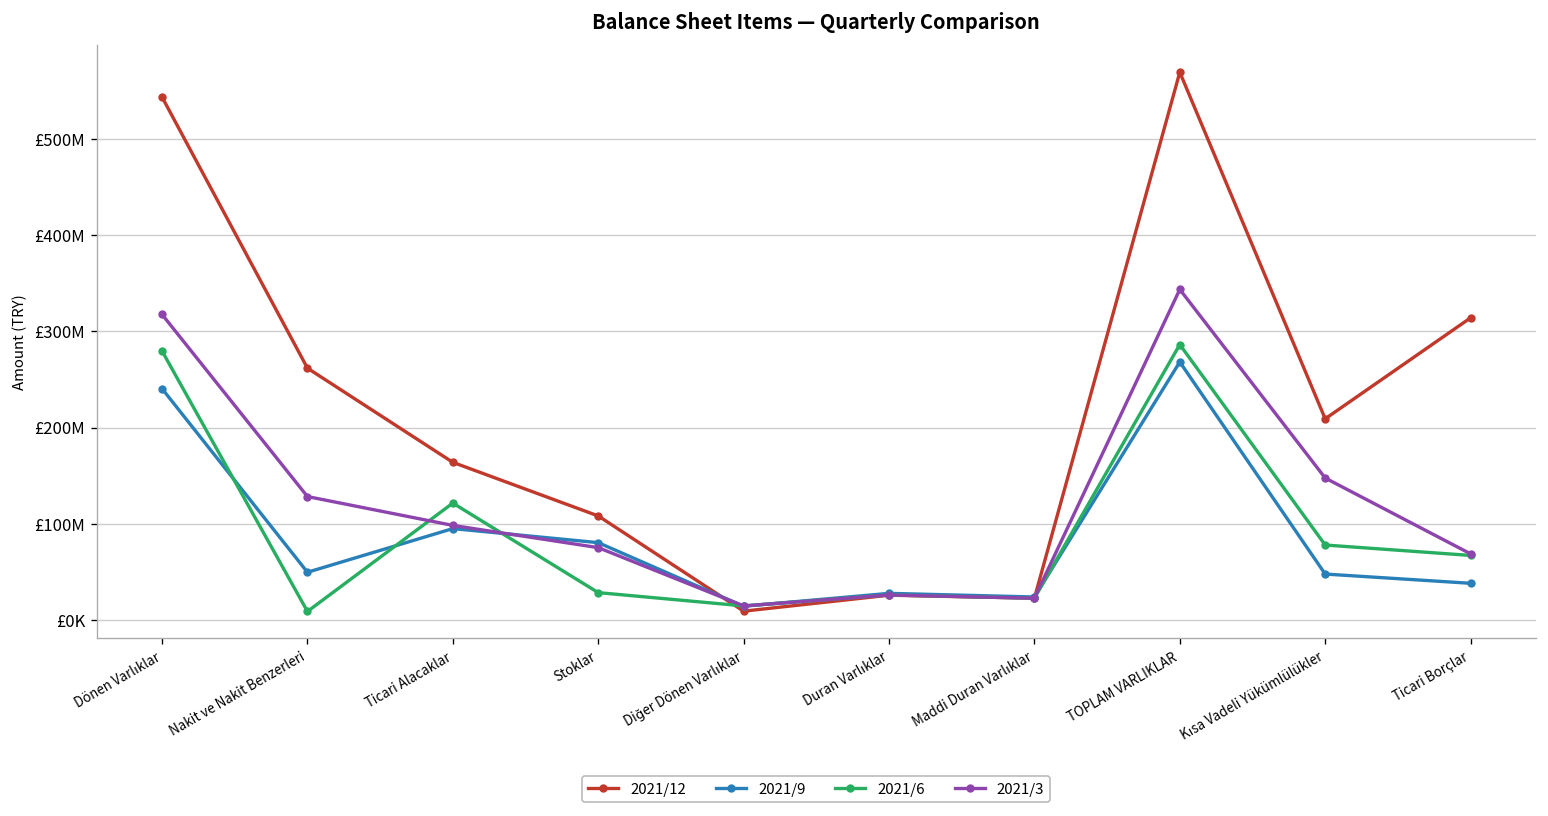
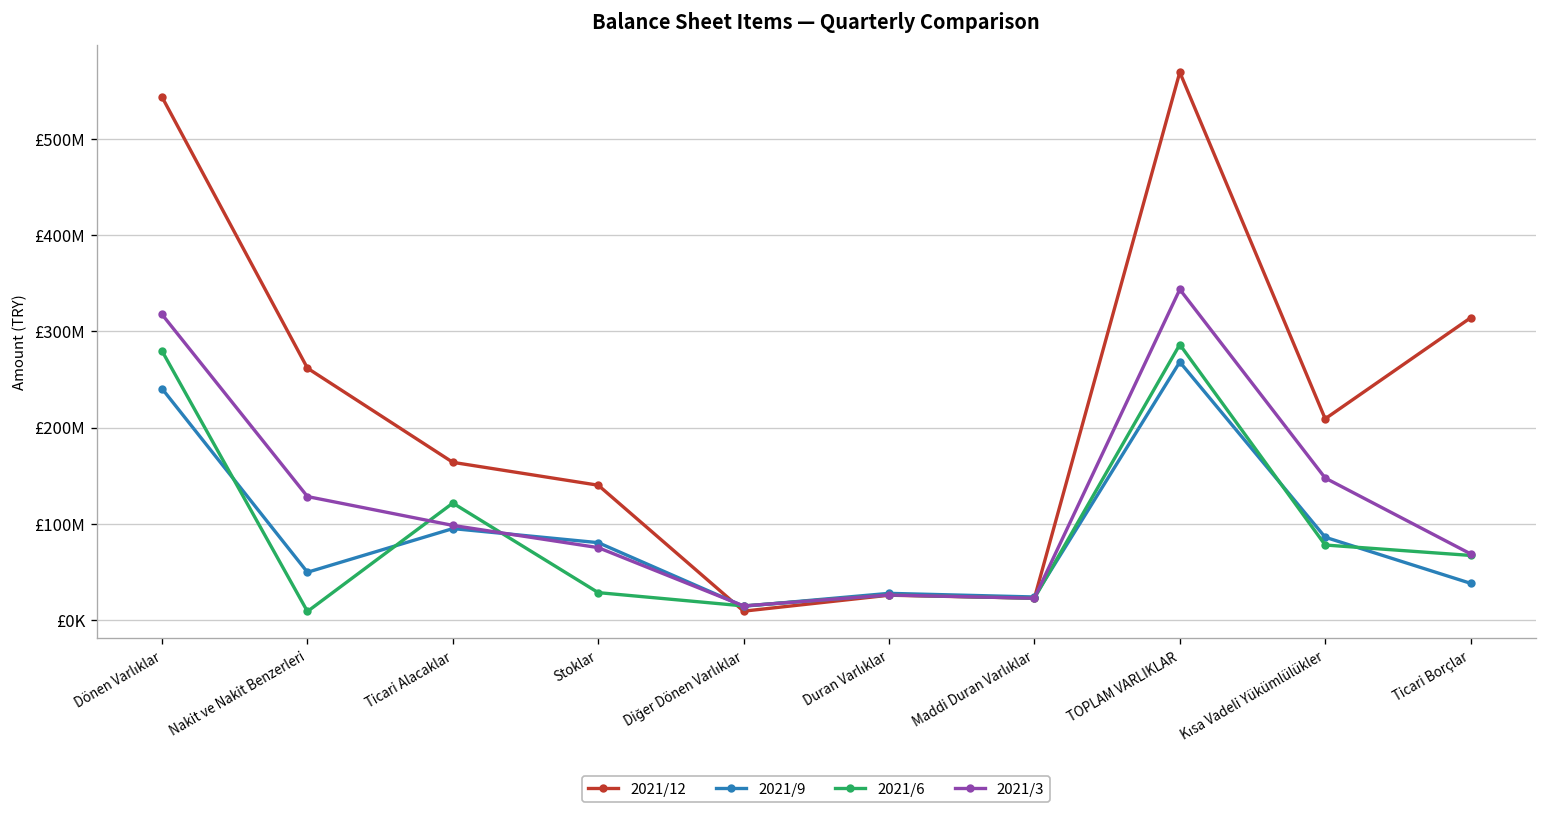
  {
    "2021/12": {
      "Dönen Varlıklar": "£540000000",
      "Nakit ve Nakit Benzerleri": "£260000000",
      "Ticari Alacaklar": "£160000000",
-     "Stoklar": "£110000000",
+     "Stoklar": "£140000000",
      "Diğer Dönen Varlıklar": "£10000000",
      "TOPLAM VARLIKLAR": "£570000000",
      "Kısa Vadeli Yükümlülükler": "£210000000",
      "Ticari Borçlar": "£310000000"
    },
    "2021/9": {
      "Dönen Varlıklar": "£240000000",
      "Nakit ve Nakit Benzerleri": "£50000000",
      "Ticari Alacaklar": "£100000000",
      "Stoklar": "£80000000",
      "TOPLAM VARLIKLAR": "£270000000",
-     "Kısa Vadeli Yükümlülükler": "£50000000",
+     "Kısa Vadeli Yükümlülükler": "£90000000",
      "Ticari Borçlar": "£40000000"
    },
    "2021/6": {
      "Dönen Varlıklar": "£280000000",
      "Nakit ve Nakit Benzerleri": "£10000000",
      "Ticari Alacaklar": "£120000000",
      "Stoklar": "£30000000",
      "TOPLAM VARLIKLAR": "£290000000",
      "Kısa Vadeli Yükümlülükler": "£80000000"
    },
    "2021/3": {
      "Dönen Varlıklar": "£320000000",
      "Nakit ve Nakit Benzerleri": "£130000000",
      "Ticari Alacaklar": "£100000000",
      "Stoklar": "£80000000",
      "TOPLAM VARLIKLAR": "£340000000",
      "Kısa Vadeli Yükümlülükler": "£150000000"
    }
  }
